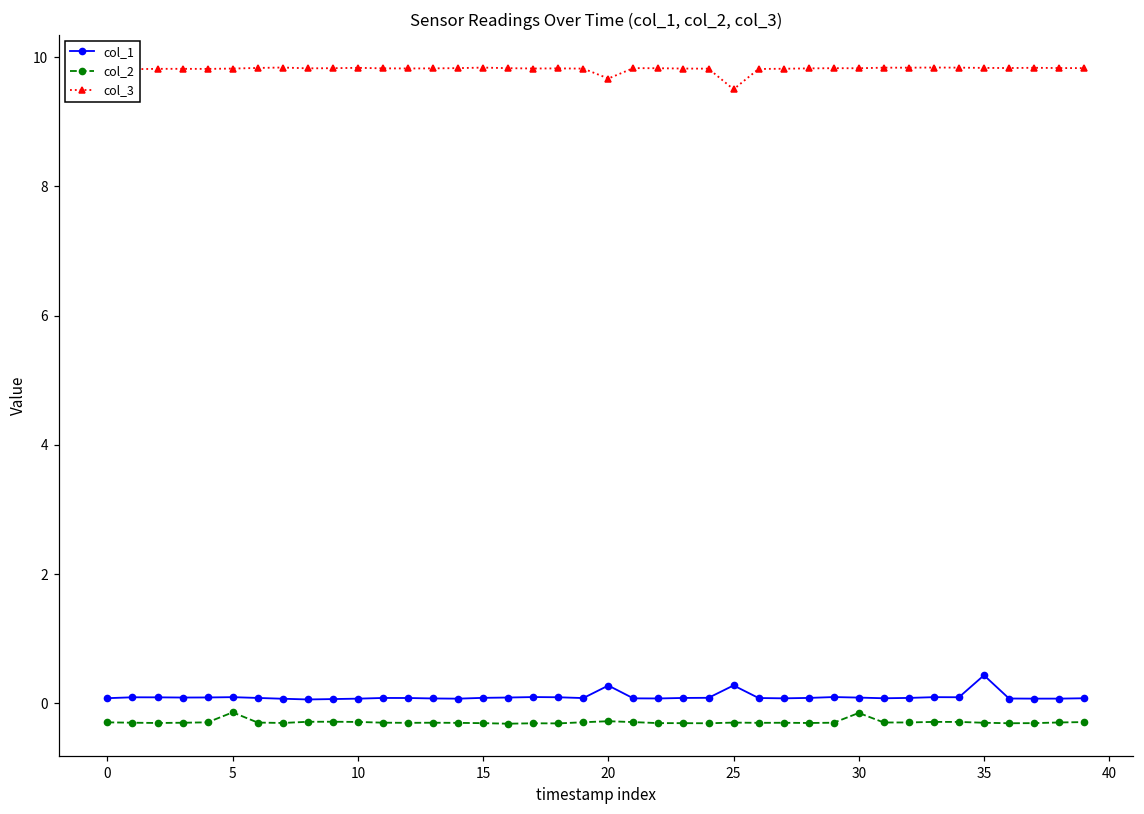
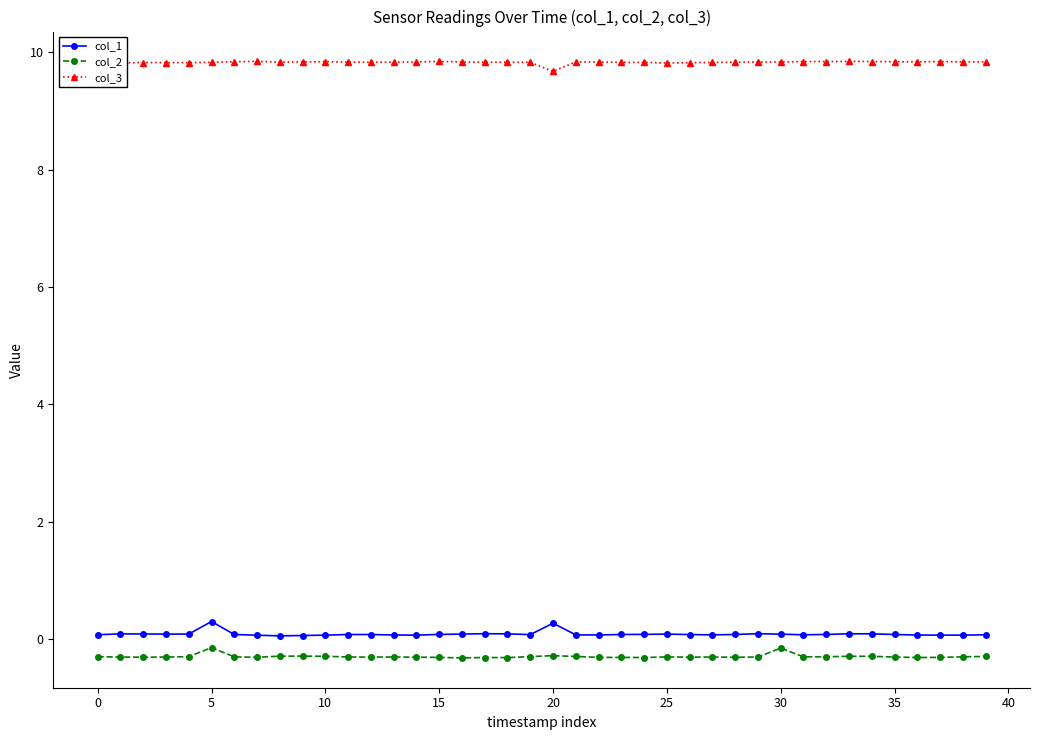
  {
    "col_1": {
      "0": 0.1,
-     "5": 0.1,
+     "5": 0.3,
      "10": 0.1,
      "15": 0.1,
      "20": 0.3,
-     "25": 0.3,
+     "25": 0.1,
      "30": 0.1,
-     "35": 0.4
+     "35": 0.1
    },
    "col_2": {
      "0": -0.3,
      "5": -0.1,
      "10": -0.3,
      "15": -0.3,
      "20": -0.3,
      "25": -0.3,
      "30": -0.1,
      "35": -0.3
    },
    "col_3": {
      "5": 9.8,
      "10": 9.8,
      "15": 9.8,
      "20": 9.7,
-     "25": 9.5,
+     "25": 9.8,
      "30": 9.8,
      "35": 9.8
    }
  }
